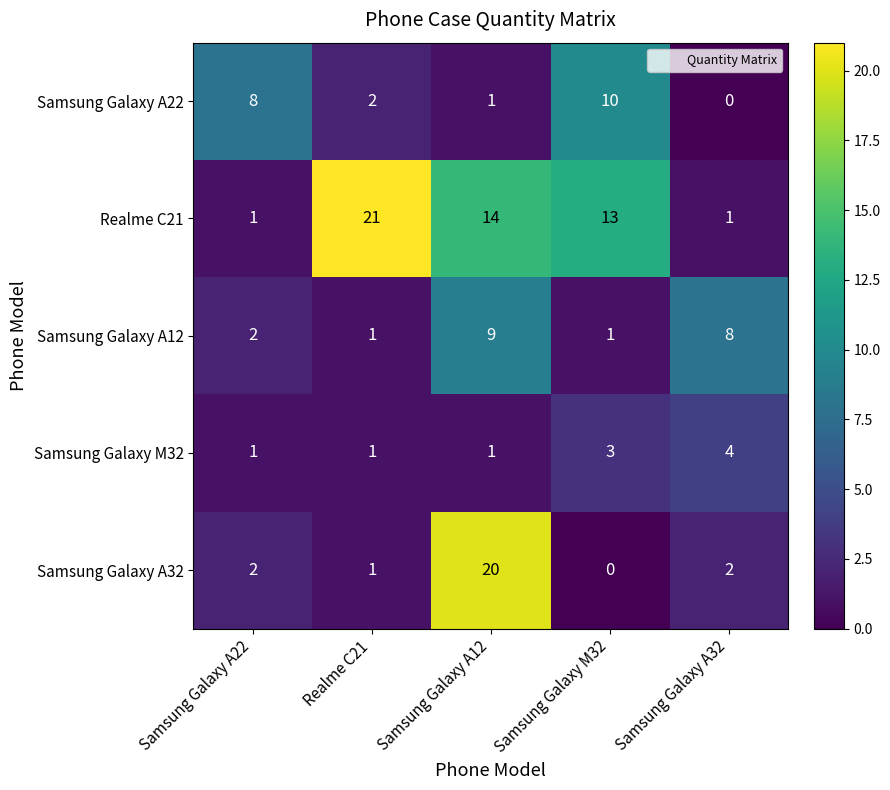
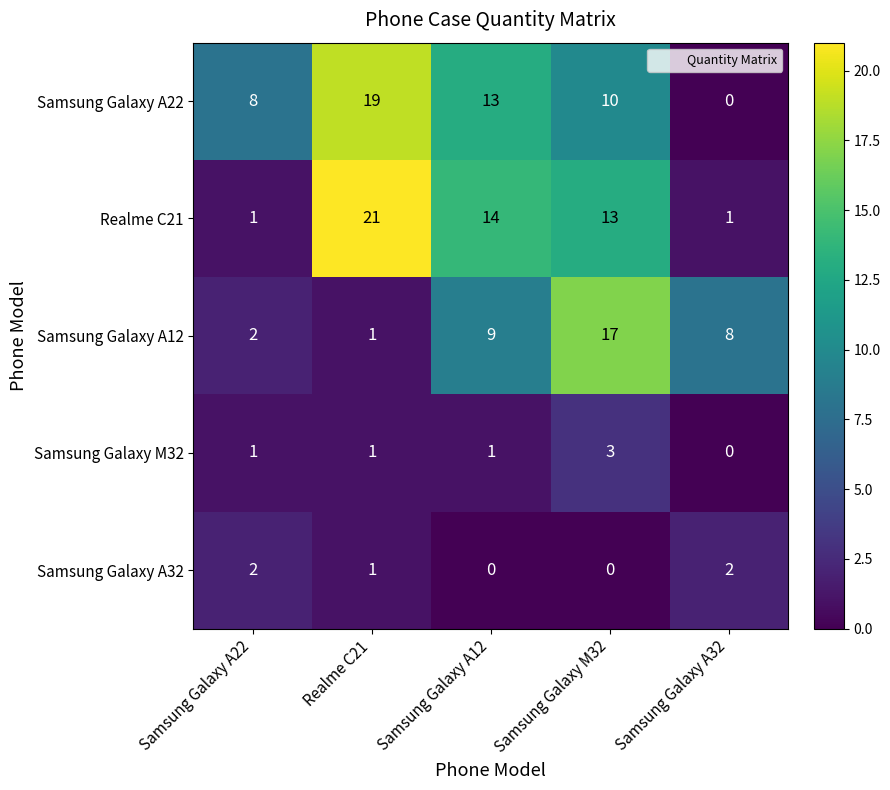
  {
    "Samsung Galaxy A22": {
      "Samsung Galaxy A22": 8,
-     "Realme C21": 2,
-     "Samsung Galaxy A12": 1,
+     "Realme C21": 19,
+     "Samsung Galaxy A12": 13,
      "Samsung Galaxy M32": 10,
      "Samsung Galaxy A32": 0
    },
    "Realme C21": {
      "Samsung Galaxy A22": 1,
      "Realme C21": 21,
      "Samsung Galaxy A12": 14,
      "Samsung Galaxy M32": 13,
      "Samsung Galaxy A32": 1
    },
    "Samsung Galaxy A12": {
      "Samsung Galaxy A22": 2,
      "Realme C21": 1,
      "Samsung Galaxy A12": 9,
-     "Samsung Galaxy M32": 1,
+     "Samsung Galaxy M32": 17,
      "Samsung Galaxy A32": 8
    },
    "Samsung Galaxy M32": {
      "Samsung Galaxy A22": 1,
      "Realme C21": 1,
      "Samsung Galaxy A12": 1,
      "Samsung Galaxy M32": 3,
-     "Samsung Galaxy A32": 4
+     "Samsung Galaxy A32": 0
    },
    "Samsung Galaxy A32": {
      "Samsung Galaxy A22": 2,
      "Realme C21": 1,
-     "Samsung Galaxy A12": 20,
+     "Samsung Galaxy A12": 0,
      "Samsung Galaxy M32": 0,
      "Samsung Galaxy A32": 2
    }
  }
